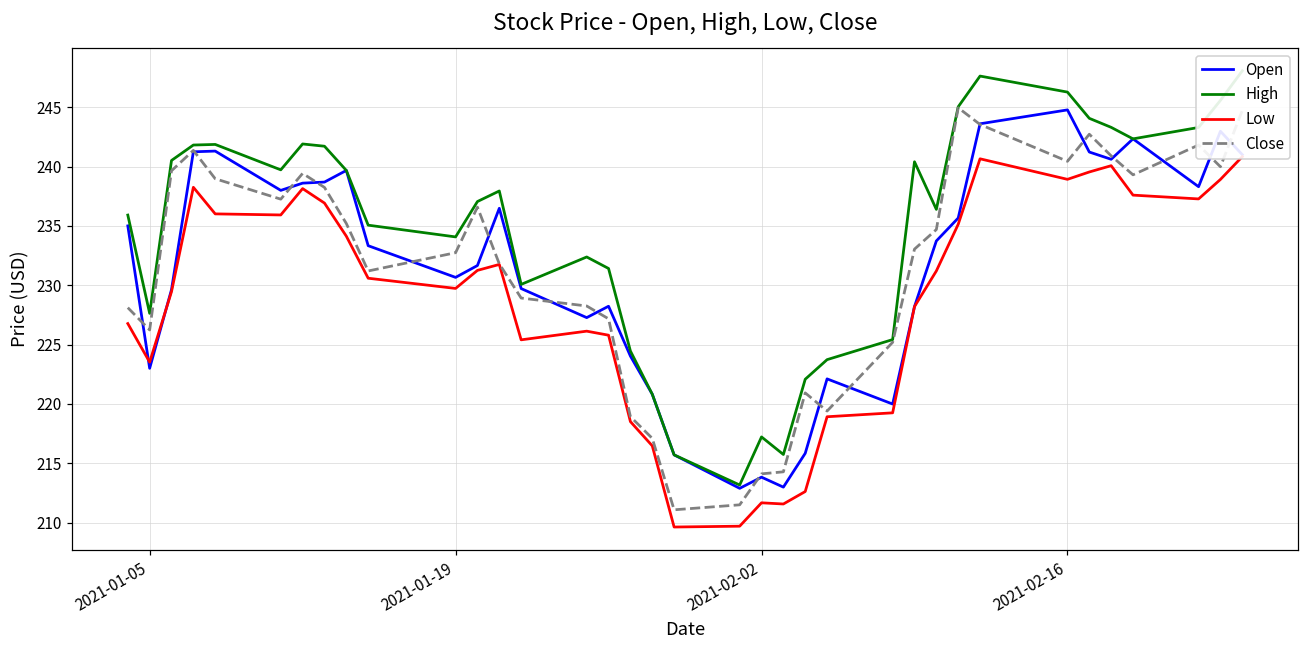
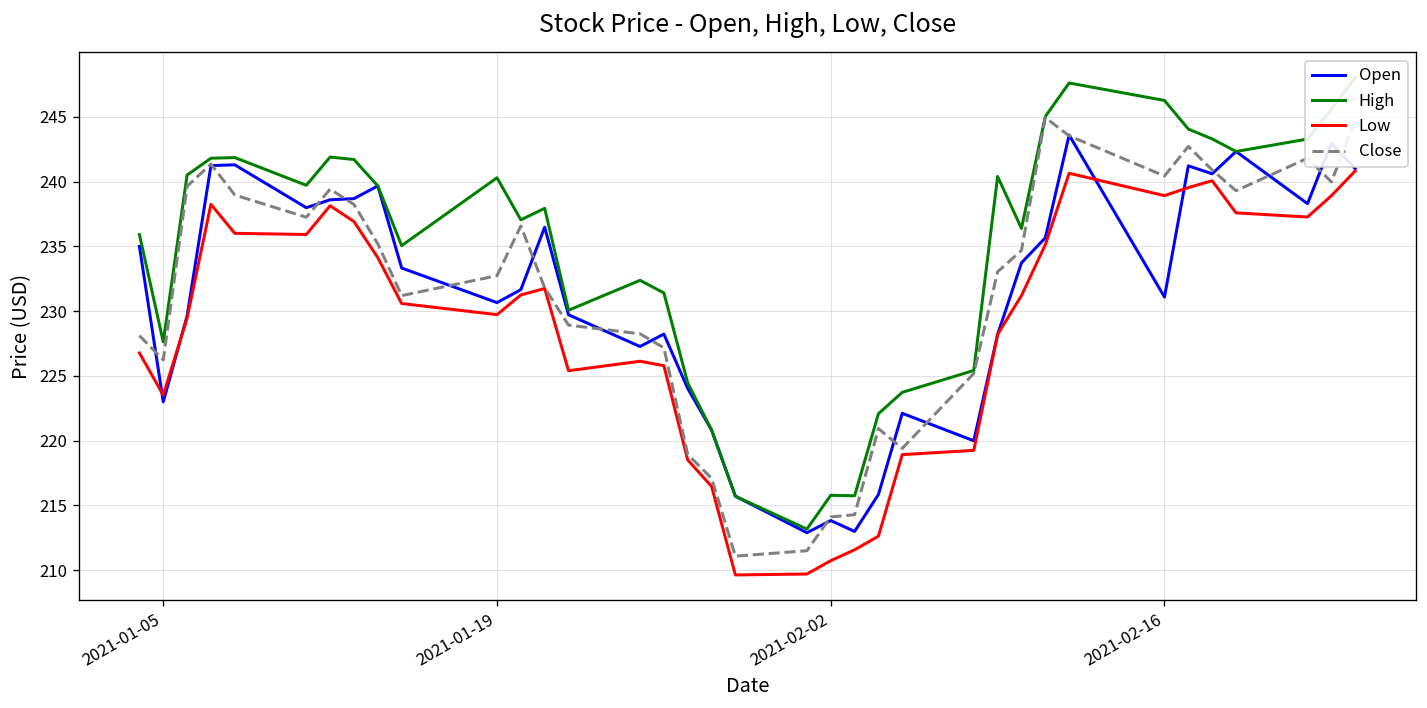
  {
    "Open": {
      "2021-01-05": 223.0,
      "2021-01-19": 230.7,
      "2021-02-02": 213.8,
-     "2021-02-16": 244.8
+     "2021-02-16": 231.1
    },
    "High": {
      "2021-01-05": 227.6,
-     "2021-01-19": 234.1,
-     "2021-02-02": 217.2,
+     "2021-01-19": 240.3,
+     "2021-02-02": 215.8,
      "2021-02-16": 246.3
    },
    "Low": {
      "2021-01-05": 223.5,
      "2021-01-19": 229.7,
-     "2021-02-02": 211.7,
+     "2021-02-02": 210.7,
      "2021-02-16": 238.9
    },
    "Close": {
      "2021-01-05": 226.2,
      "2021-01-19": 232.7,
      "2021-02-02": 214.1,
      "2021-02-16": 240.4
    }
  }
